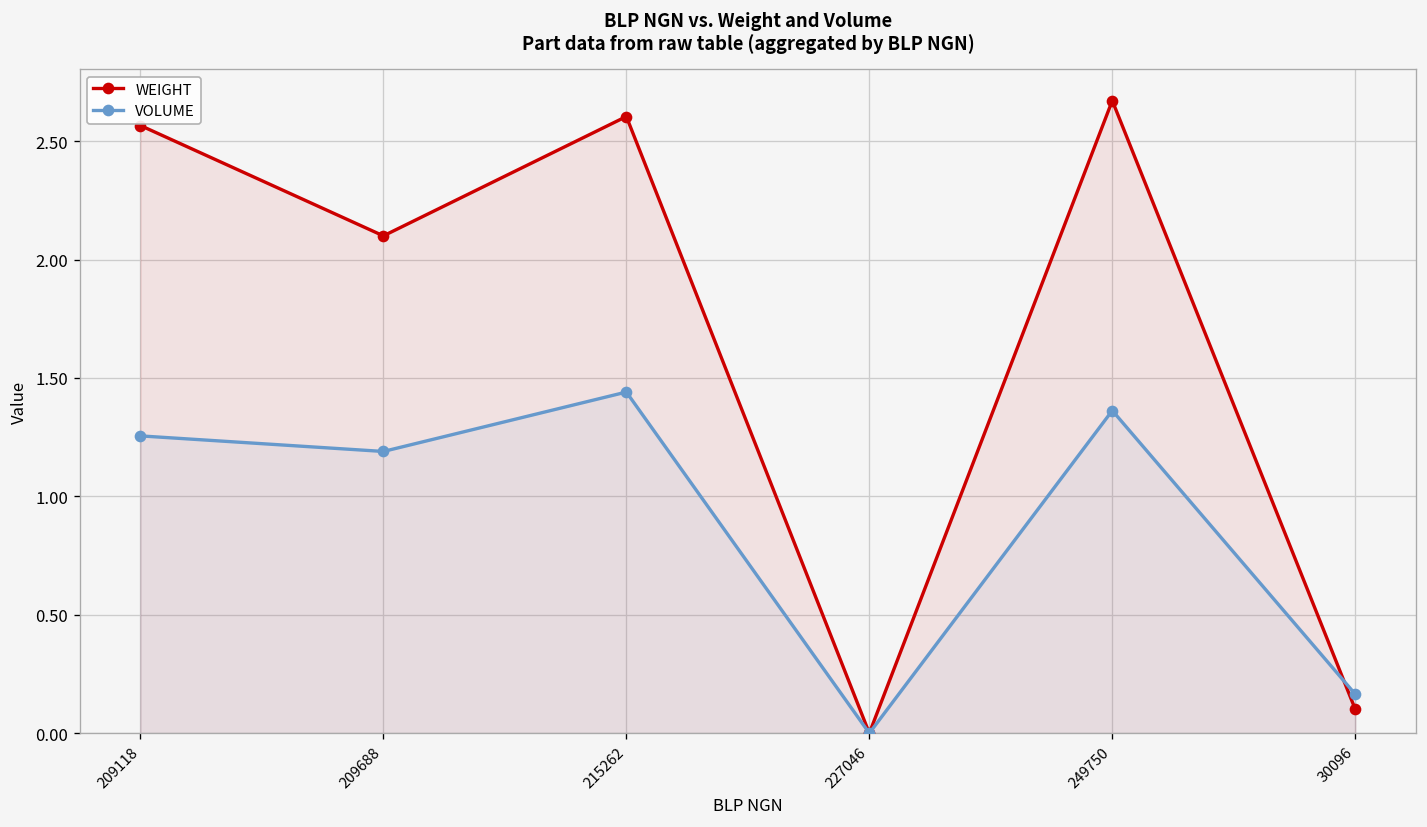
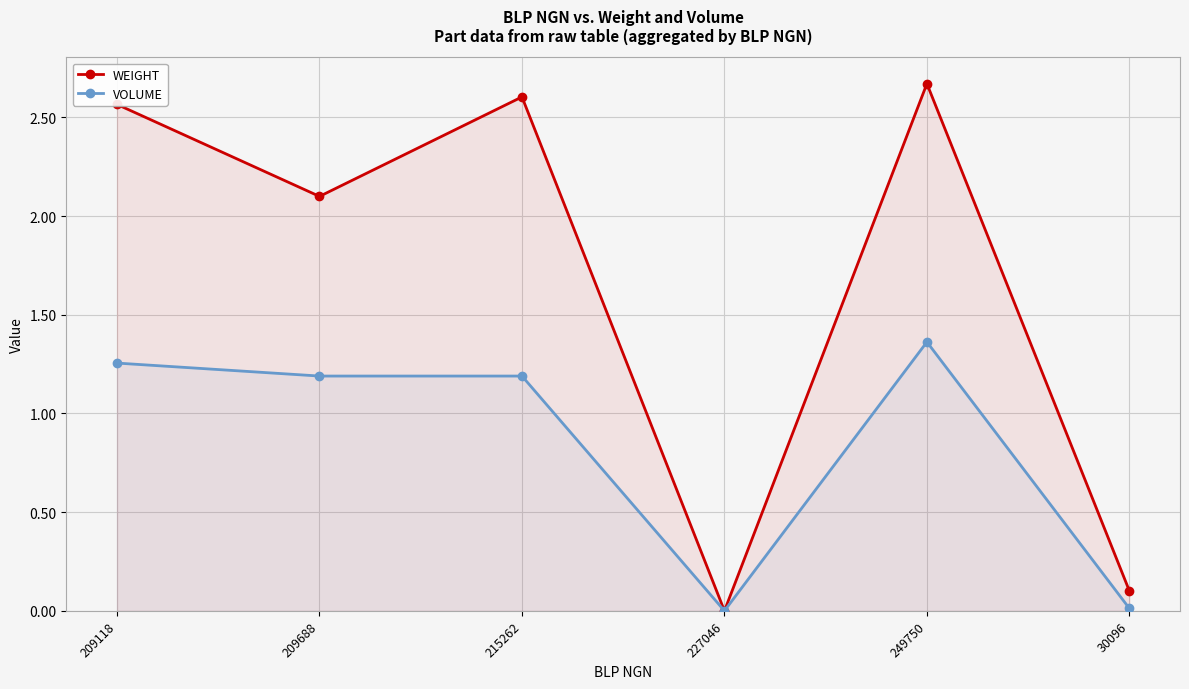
  {
    "WEIGHT": {
      "209688": 2.10,
      "215262": 2.60,
      "249750": 2.67,
      "30096": 0.10
    },
    "VOLUME": {
      "209118": 1.26,
      "209688": 1.19,
-     "215262": 1.44,
+     "215262": 1.19,
      "249750": 1.36,
-     "30096": 0.16
+     "30096": 0.01
    }
  }
